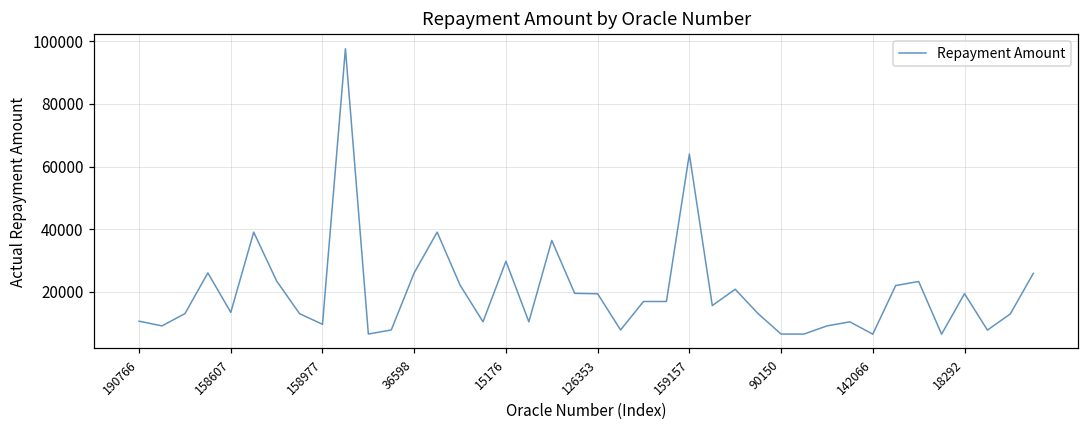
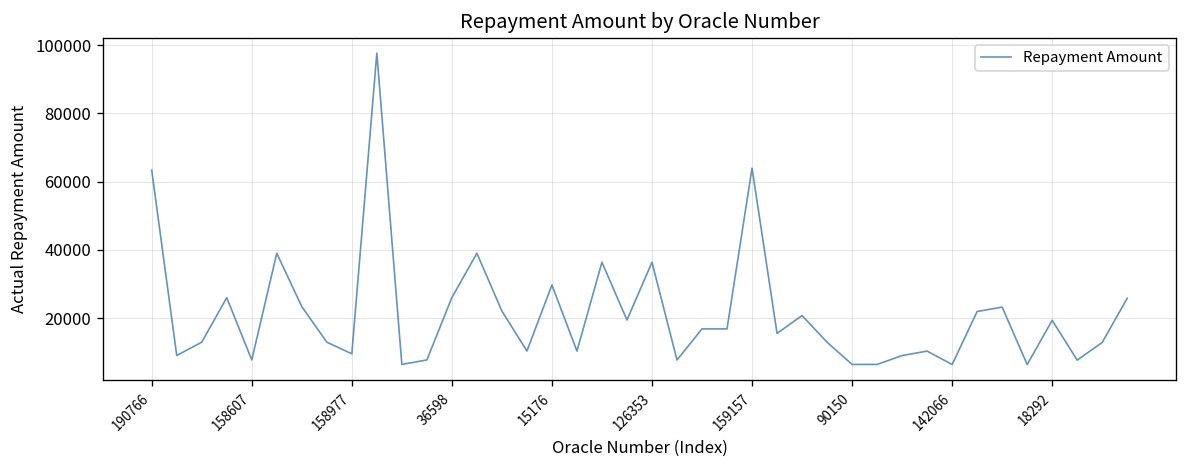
  {
-   "190766": 11000,
-   "158607": 13000,
+   "190766": 63000,
+   "158607": 8000,
    "158977": 10000,
    "36598": 26000,
    "15176": 30000,
-   "126353": 19000,
+   "126353": 36000,
    "159157": 64000,
    "90150": 6000,
    "142066": 6000,
    "18292": 19000
  }
